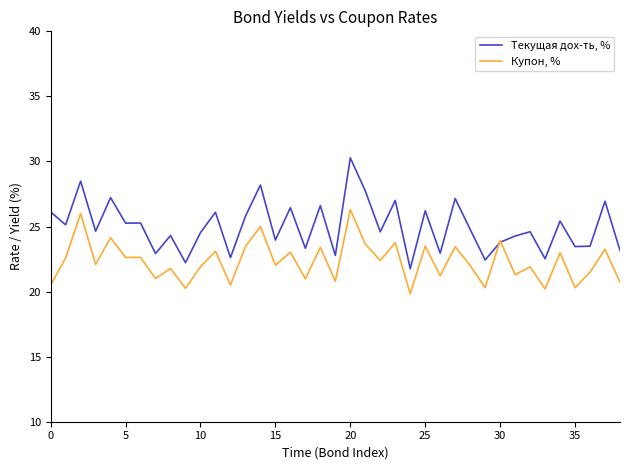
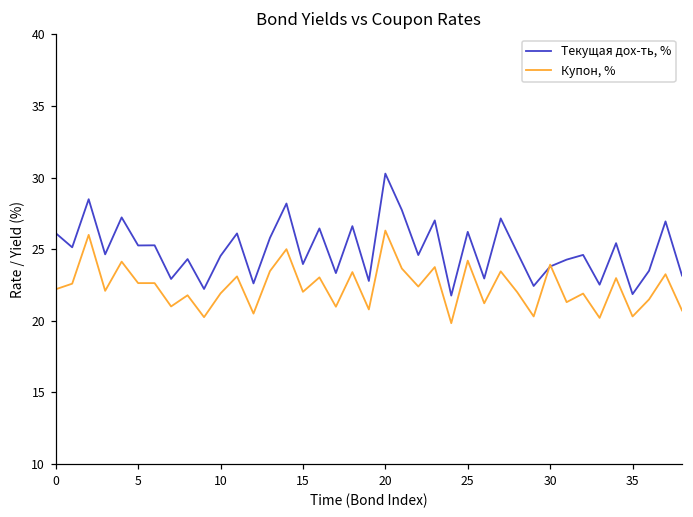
  {
    "Текущая дох-ть, %": {
      "0": 26.1,
      "5": 25.3,
      "10": 24.5,
      "15": 24.0,
      "20": 30.3,
      "25": 26.2,
-     "35": 23.5
+     "35": 21.9
    },
    "Купон, %": {
-     "0": 20.5,
+     "0": 22.2,
      "5": 22.6,
      "10": 21.9,
      "15": 22.0,
      "20": 26.3,
-     "25": 23.5,
+     "25": 24.2,
      "35": 20.3
    }
  }
